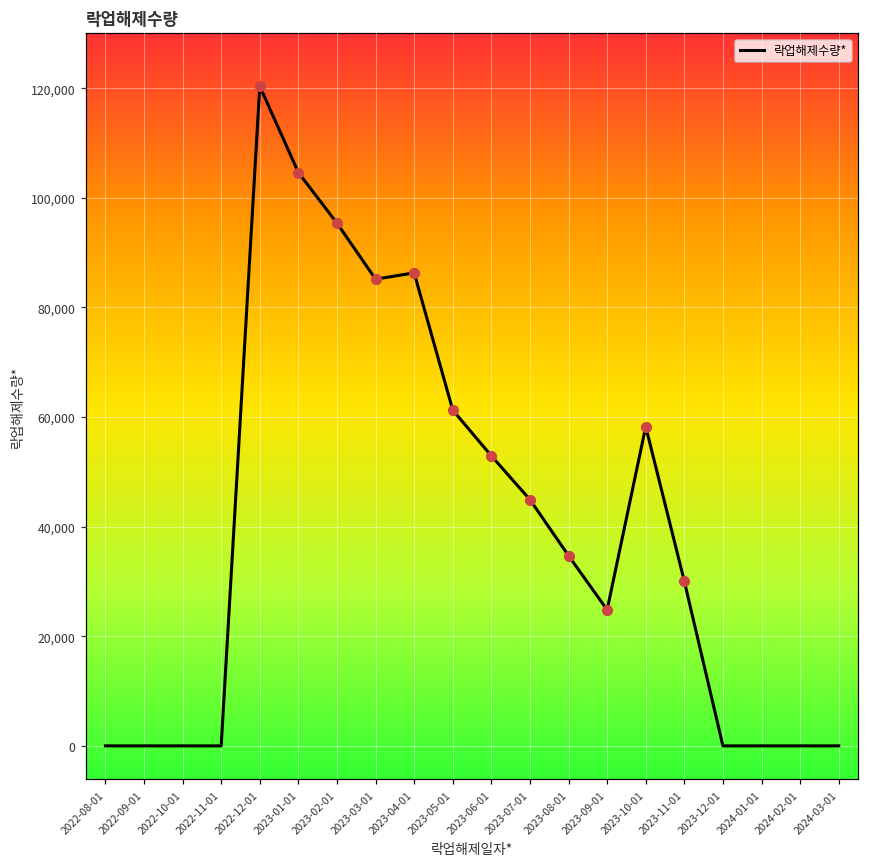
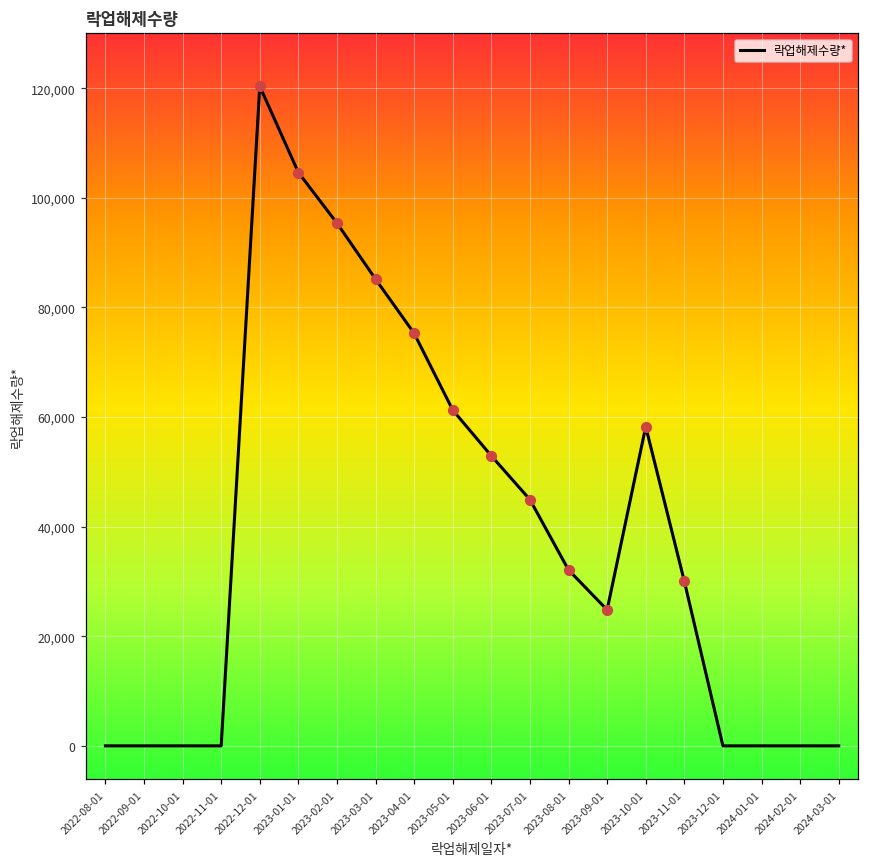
  {
    "락업해제수량*": {
      "2022-08-01": "0",
      "2022-09-01": "0",
      "2022-10-01": "0",
      "2022-11-01": "0",
-     "2023-04-01": "86,000",
-     "2023-08-01": "35,000",
+     "2023-04-01": "75,000",
+     "2023-08-01": "32,000",
      "2023-12-01": "0",
      "2024-01-01": "0",
      "2024-02-01": "0",
      "2024-03-01": "0"
    }
  }
